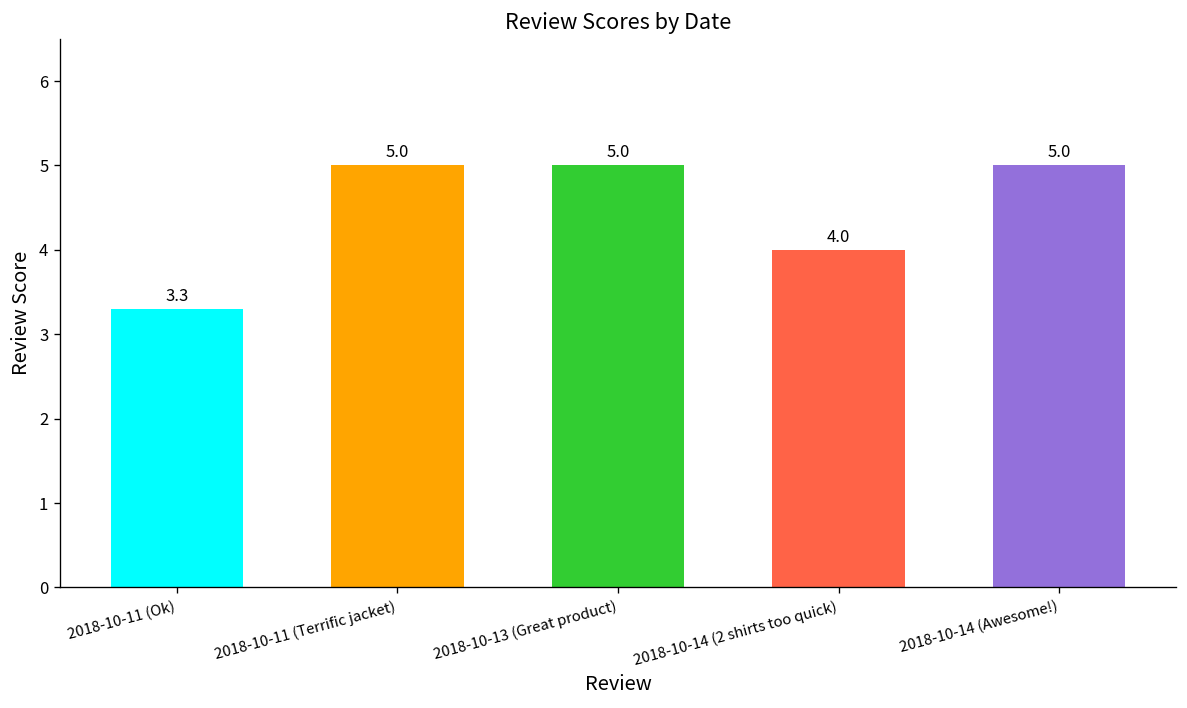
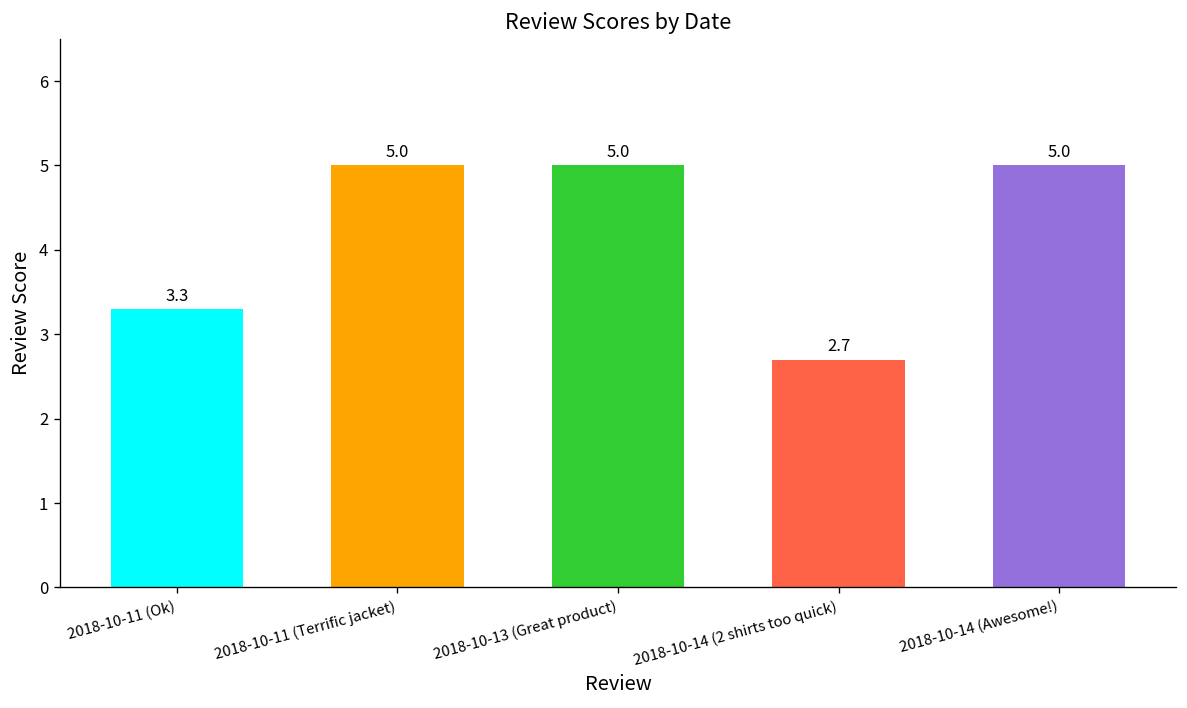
  {
    "2018-10-11 (Ok)": 3.3,
    "2018-10-11 (Terrific jacket)": 5.0,
    "2018-10-13 (Great product)": 5.0,
-   "2018-10-14 (2 shirts too quick)": 4.0,
+   "2018-10-14 (2 shirts too quick)": 2.7,
    "2018-10-14 (Awesome!)": 5.0
  }
